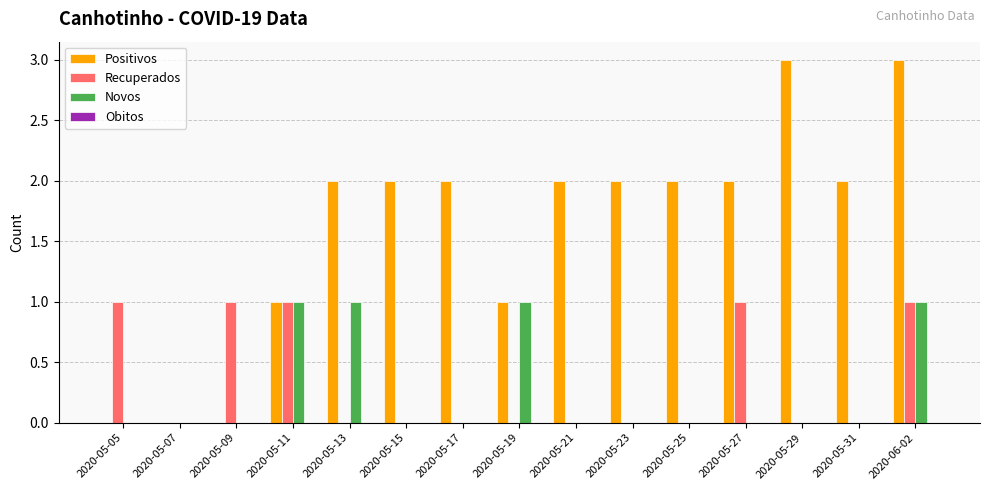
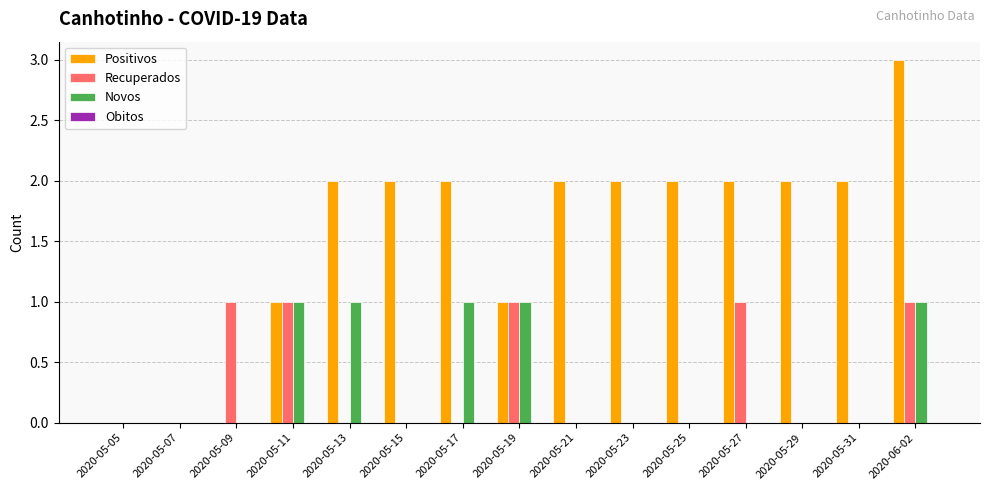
  {
    "Positivos": {
      "2020-05-05": 0,
      "2020-05-07": 0,
      "2020-05-09": 0,
      "2020-05-11": 1,
      "2020-05-13": 2,
      "2020-05-15": 2,
      "2020-05-17": 2,
      "2020-05-19": 1,
      "2020-05-21": 2,
      "2020-05-23": 2,
      "2020-05-25": 2,
      "2020-05-27": 2,
-     "2020-05-29": 3,
+     "2020-05-29": 2,
      "2020-05-31": 2,
      "2020-06-02": 3
    },
    "Recuperados": {
-     "2020-05-05": 1,
+     "2020-05-05": 0,
      "2020-05-07": 0,
      "2020-05-09": 1,
      "2020-05-11": 1,
      "2020-05-13": 0,
      "2020-05-15": 0,
      "2020-05-17": 0,
-     "2020-05-19": 0,
+     "2020-05-19": 1,
      "2020-05-21": 0,
      "2020-05-23": 0,
      "2020-05-25": 0,
      "2020-05-27": 1,
      "2020-05-29": 0,
      "2020-05-31": 0,
      "2020-06-02": 1
    },
    "Novos": {
      "2020-05-05": 0,
      "2020-05-07": 0,
      "2020-05-09": 0,
      "2020-05-11": 1,
      "2020-05-13": 1,
      "2020-05-15": 0,
-     "2020-05-17": 0,
+     "2020-05-17": 1,
      "2020-05-19": 1,
      "2020-05-21": 0,
      "2020-05-23": 0,
      "2020-05-25": 0,
      "2020-05-27": 0,
      "2020-05-29": 0,
      "2020-05-31": 0,
      "2020-06-02": 1
    },
    "Obitos": {
      "2020-05-05": 0,
      "2020-05-07": 0,
      "2020-05-09": 0,
      "2020-05-11": 0,
      "2020-05-13": 0,
      "2020-05-15": 0,
      "2020-05-17": 0,
      "2020-05-19": 0,
      "2020-05-21": 0,
      "2020-05-23": 0,
      "2020-05-25": 0,
      "2020-05-27": 0,
      "2020-05-29": 0,
      "2020-05-31": 0,
      "2020-06-02": 0
    }
  }
